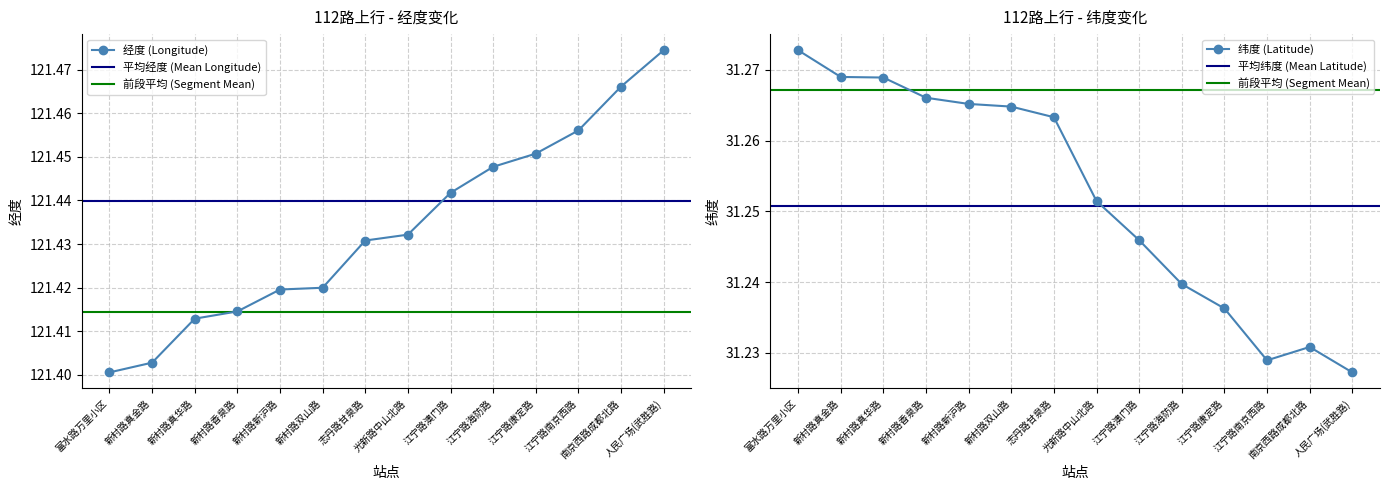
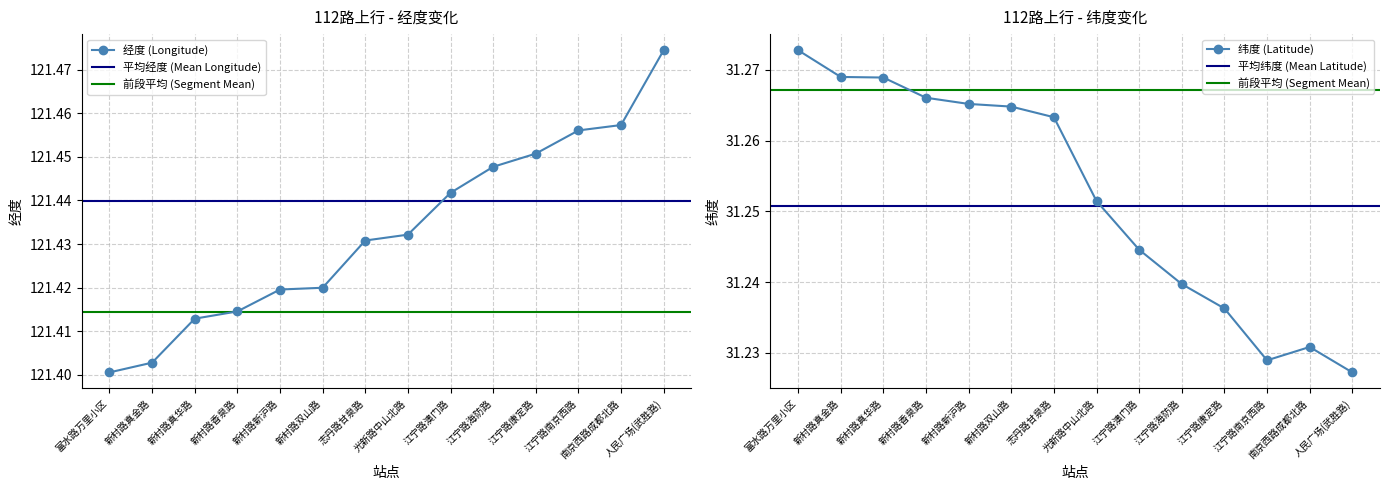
  {
    "112路上行 - 经度变化": {
      "富水路万里小区": 121.401,
      "新村路真金路": 121.403,
      "新村路真华路": 121.413,
      "新村路香泉路": 121.415,
      "新村路新沪路": 121.420,
      "新村路双山路": 121.420,
      "志丹路甘泉路": 121.431,
      "光新路中山北路": 121.432,
      "江宁路澳门路": 121.442,
      "江宁路海防路": 121.448,
      "江宁路康定路": 121.451,
      "江宁路南京西路": 121.456,
-     "南京西路成都北路": 121.466,
+     "南京西路成都北路": 121.457,
      "人民广场(武胜路)": 121.474
    },
    "112路上行 - 纬度变化": {
      "富水路万里小区": 31.273,
      "新村路真金路": 31.269,
      "新村路真华路": 31.269,
      "新村路香泉路": 31.266,
      "新村路新沪路": 31.265,
      "新村路双山路": 31.265,
      "志丹路甘泉路": 31.263,
      "光新路中山北路": 31.251,
-     "江宁路澳门路": 31.246,
+     "江宁路澳门路": 31.245,
      "江宁路海防路": 31.240,
      "江宁路康定路": 31.236,
      "江宁路南京西路": 31.229,
      "南京西路成都北路": 31.231,
      "人民广场(武胜路)": 31.227
    }
  }
